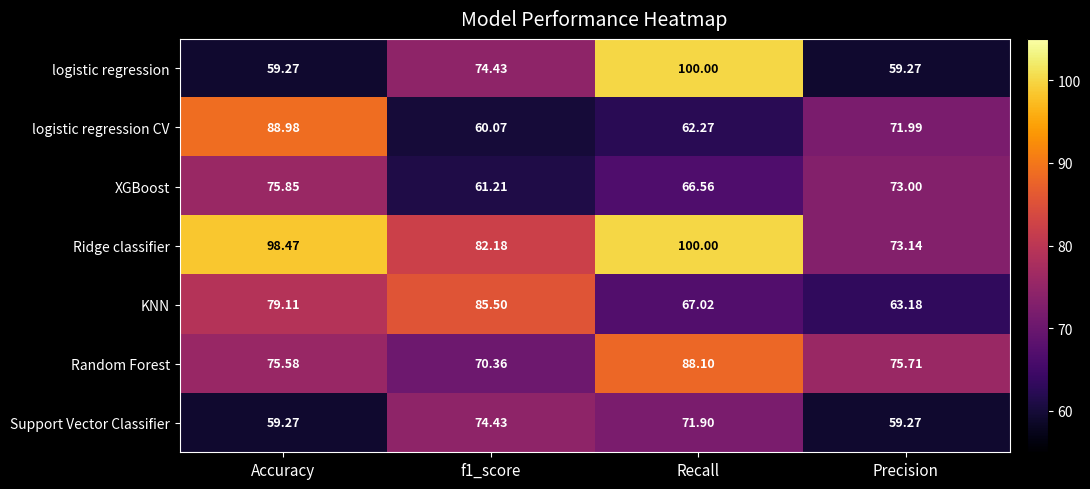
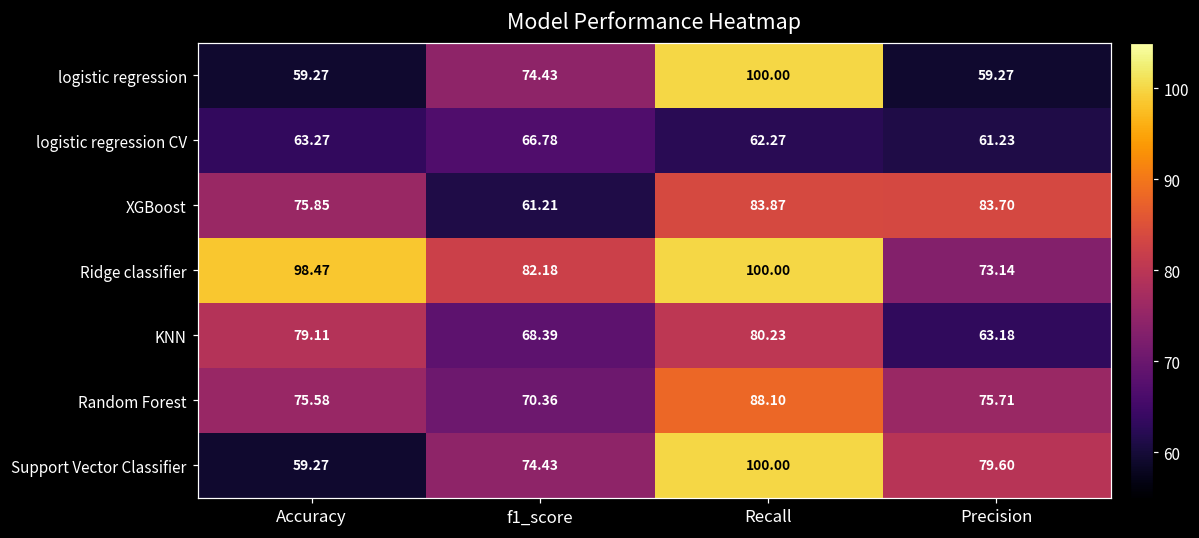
  {
    "logistic regression": {
      "Accuracy": 59.27,
      "f1_score": 74.43,
      "Recall": 100.00,
      "Precision": 59.27
    },
    "logistic regression CV": {
-     "Accuracy": 88.98,
-     "f1_score": 60.07,
+     "Accuracy": 63.27,
+     "f1_score": 66.78,
      "Recall": 62.27,
-     "Precision": 71.99
+     "Precision": 61.23
    },
    "XGBoost": {
      "Accuracy": 75.85,
      "f1_score": 61.21,
-     "Recall": 66.56,
-     "Precision": 73.00
+     "Recall": 83.87,
+     "Precision": 83.70
    },
    "Ridge classifier": {
      "Accuracy": 98.47,
      "f1_score": 82.18,
      "Recall": 100.00,
      "Precision": 73.14
    },
    "KNN": {
      "Accuracy": 79.11,
-     "f1_score": 85.50,
-     "Recall": 67.02,
+     "f1_score": 68.39,
+     "Recall": 80.23,
      "Precision": 63.18
    },
    "Random Forest": {
      "Accuracy": 75.58,
      "f1_score": 70.36,
      "Recall": 88.10,
      "Precision": 75.71
    },
    "Support Vector Classifier": {
      "Accuracy": 59.27,
      "f1_score": 74.43,
-     "Recall": 71.90,
-     "Precision": 59.27
+     "Recall": 100.00,
+     "Precision": 79.60
    }
  }
